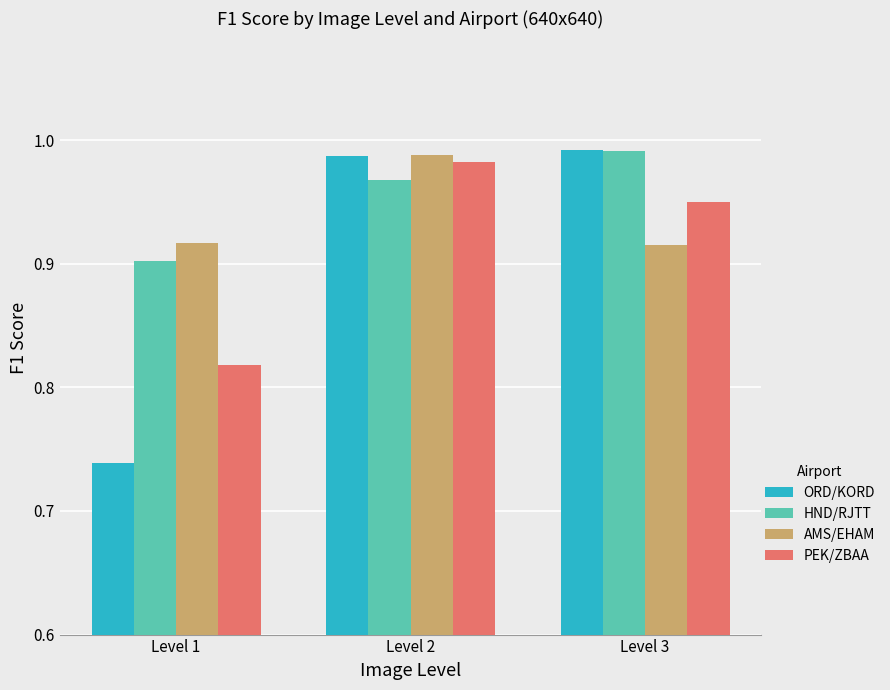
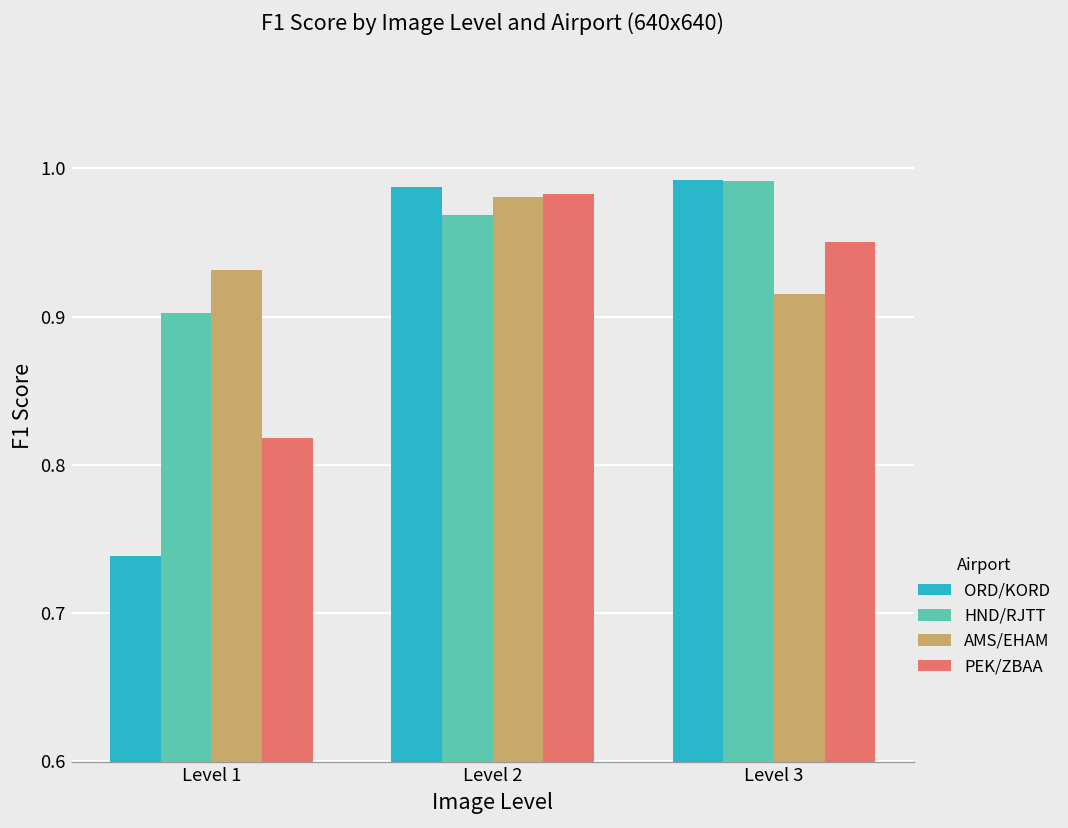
  {
    "AMS/EHAM": {
-     "Level 1": 0.917,
-     "Level 2": 0.988,
+     "Level 1": 0.931,
+     "Level 2": 0.981,
      "Level 3": 0.916
    },
    "PEK/ZBAA": {
      "Level 1": 0.818,
      "Level 2": 0.983,
      "Level 3": 0.950
    }
  }
